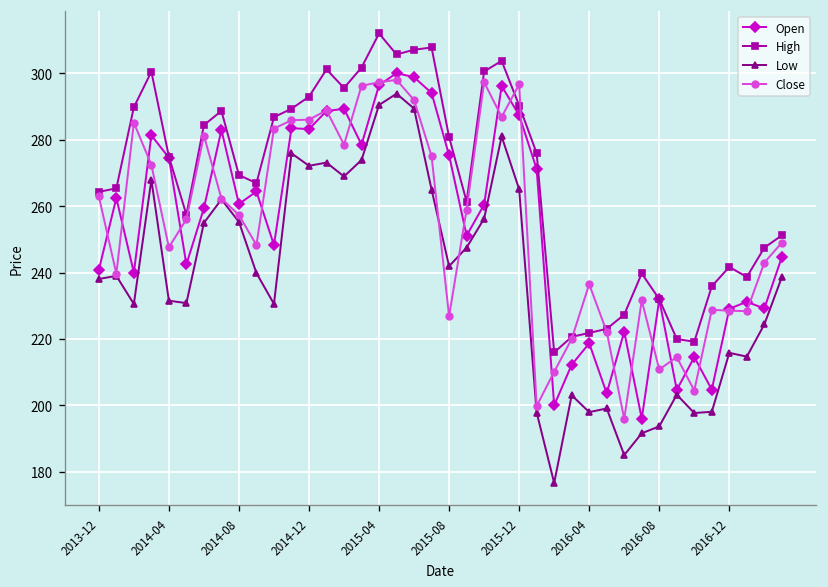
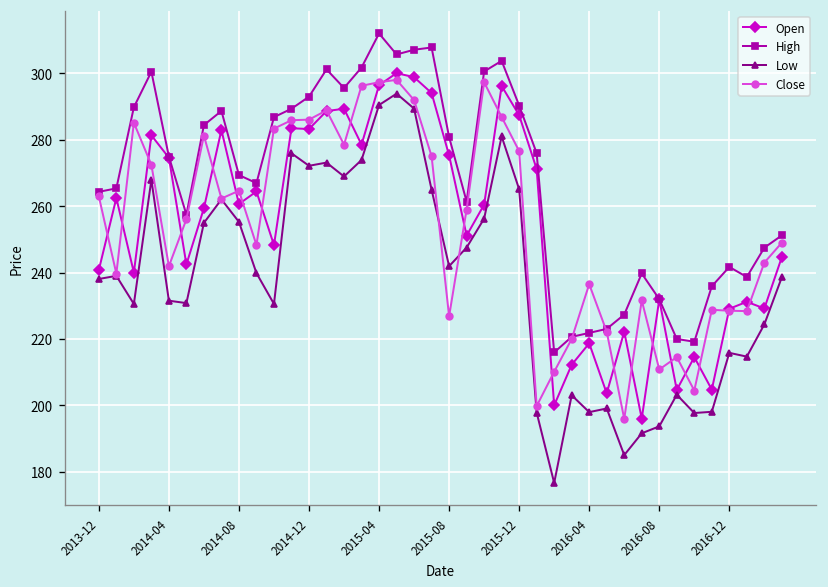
  {
    "Close": {
      "2013-12": 263,
-     "2014-04": 248,
-     "2014-08": 257,
+     "2014-04": 242,
+     "2014-08": 265,
      "2014-12": 286,
      "2015-08": 227,
-     "2015-12": 297,
+     "2015-12": 277,
      "2016-04": 237,
      "2016-08": 211
    }
  }
